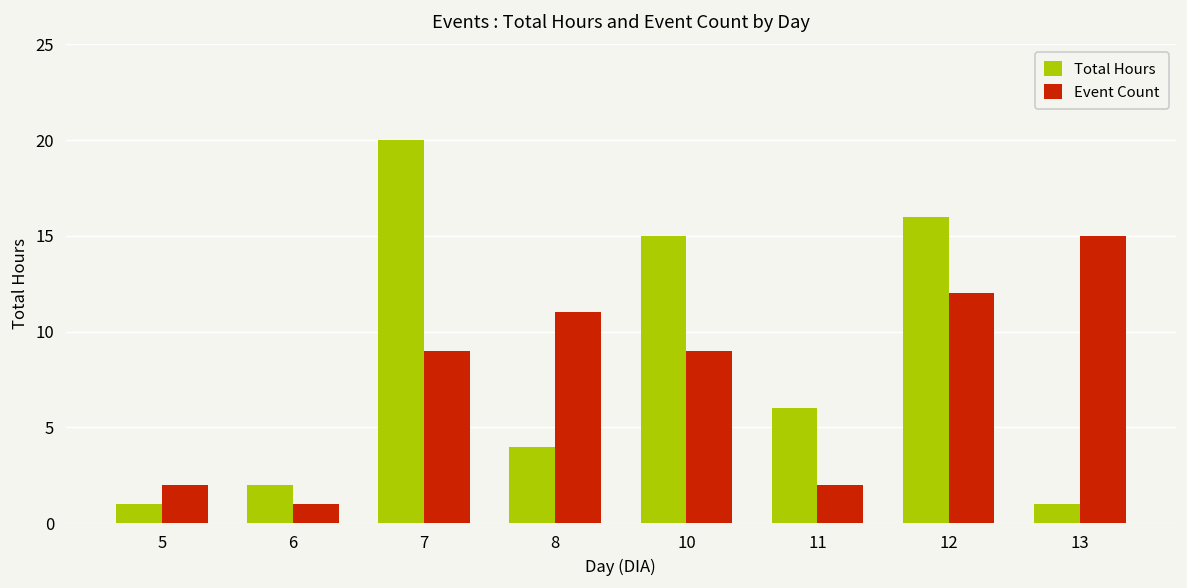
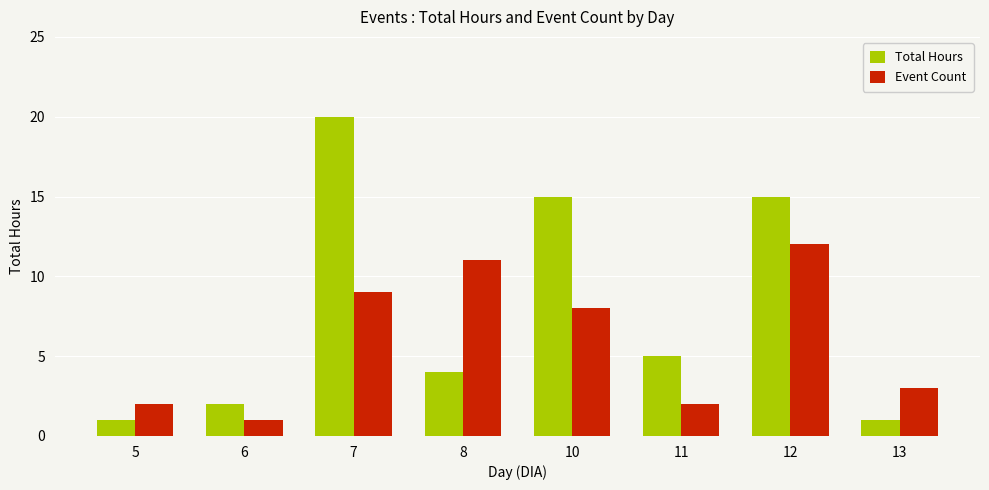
  {
    "Total Hours": {
      "5": 1,
      "6": 2,
      "7": 20,
      "8": 4,
      "10": 15,
-     "11": 6,
-     "12": 16,
+     "11": 5,
+     "12": 15,
      "13": 1
    },
    "Event Count": {
      "5": 2,
      "6": 1,
      "7": 9,
      "8": 11,
-     "10": 9,
+     "10": 8,
      "11": 2,
      "12": 12,
-     "13": 15
+     "13": 3
    }
  }
